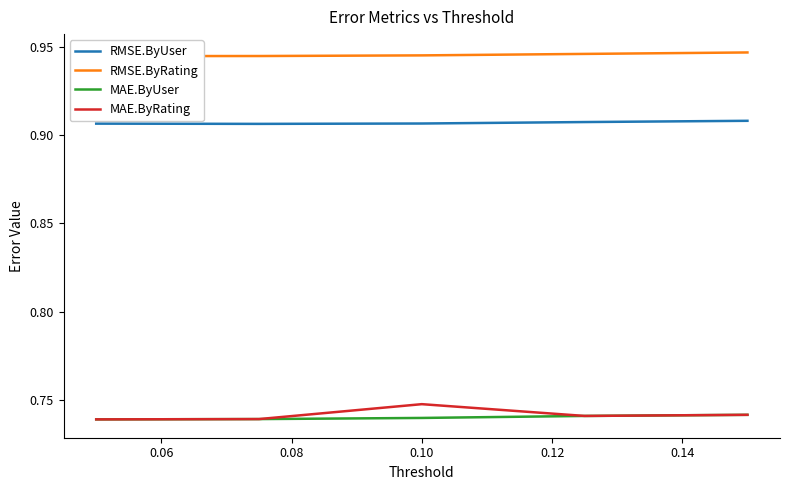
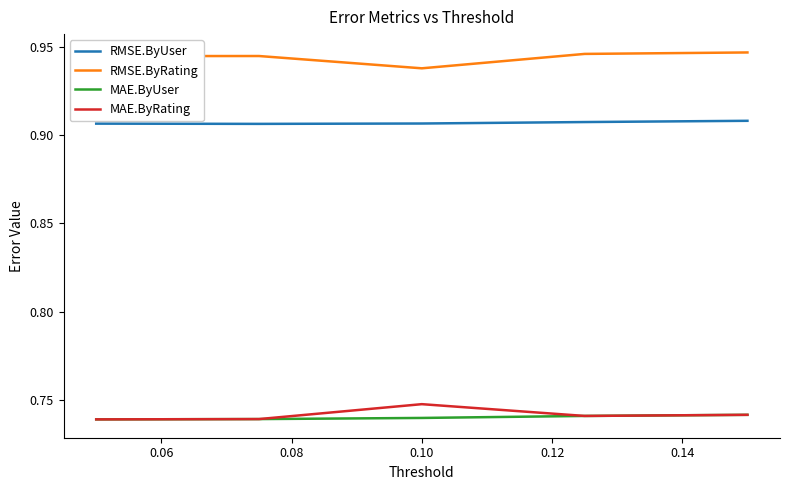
  {
    "RMSE.ByUser": {
      "0.10": 0.907
    },
    "RMSE.ByRating": {
-     "0.10": 0.945
+     "0.10": 0.938
    },
    "MAE.ByUser": {
      "0.10": 0.740
    },
    "MAE.ByRating": {
      "0.10": 0.748
    }
  }
